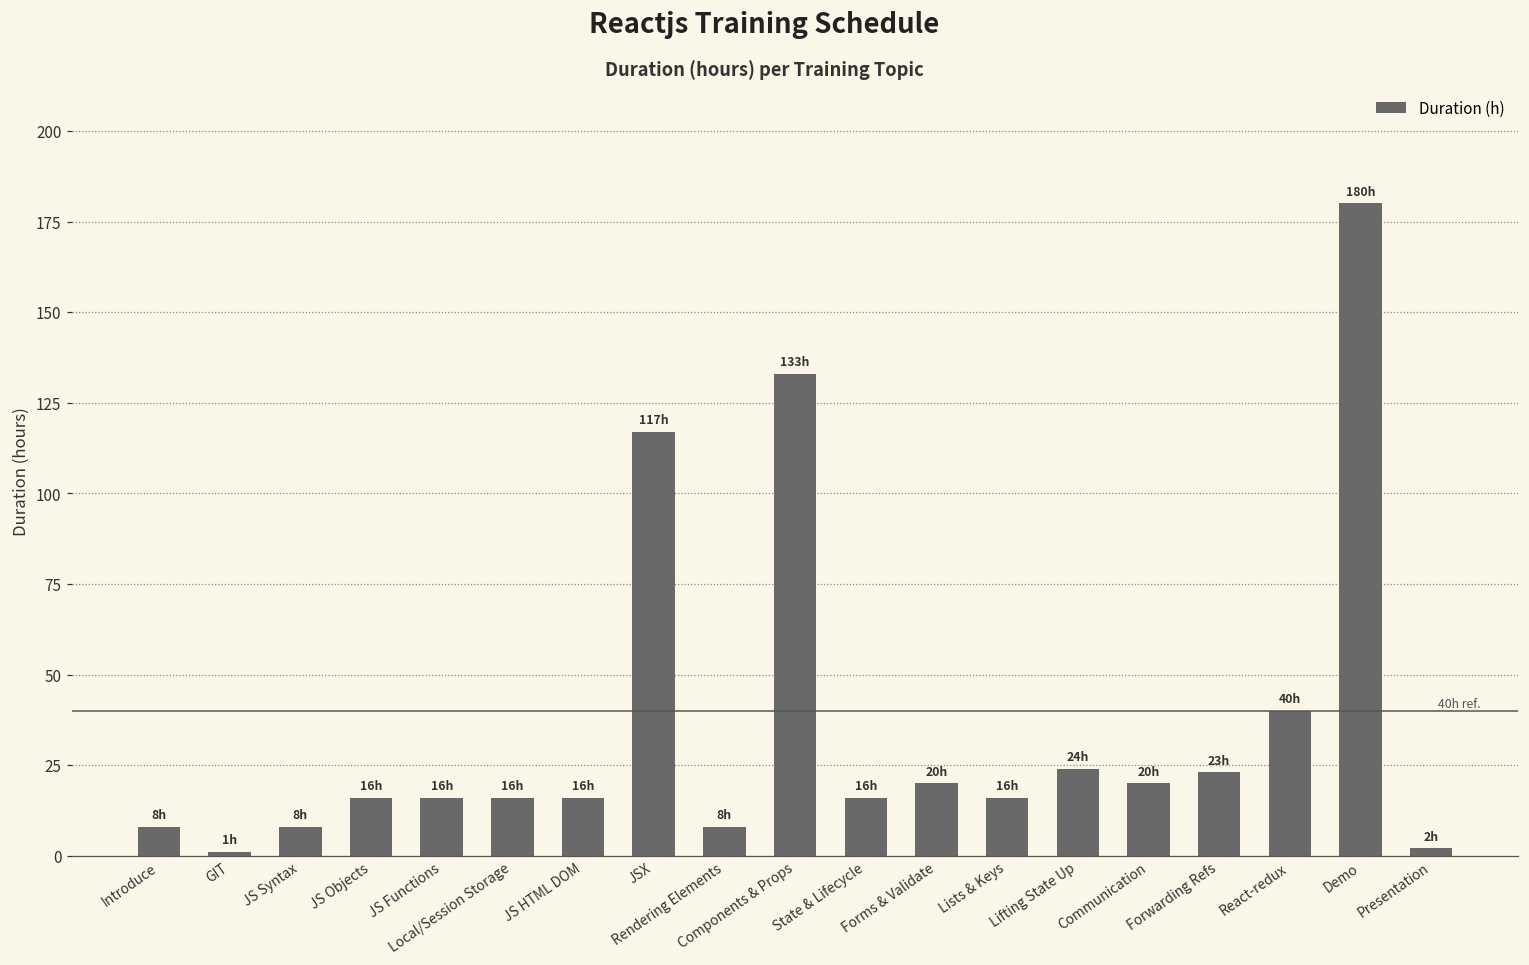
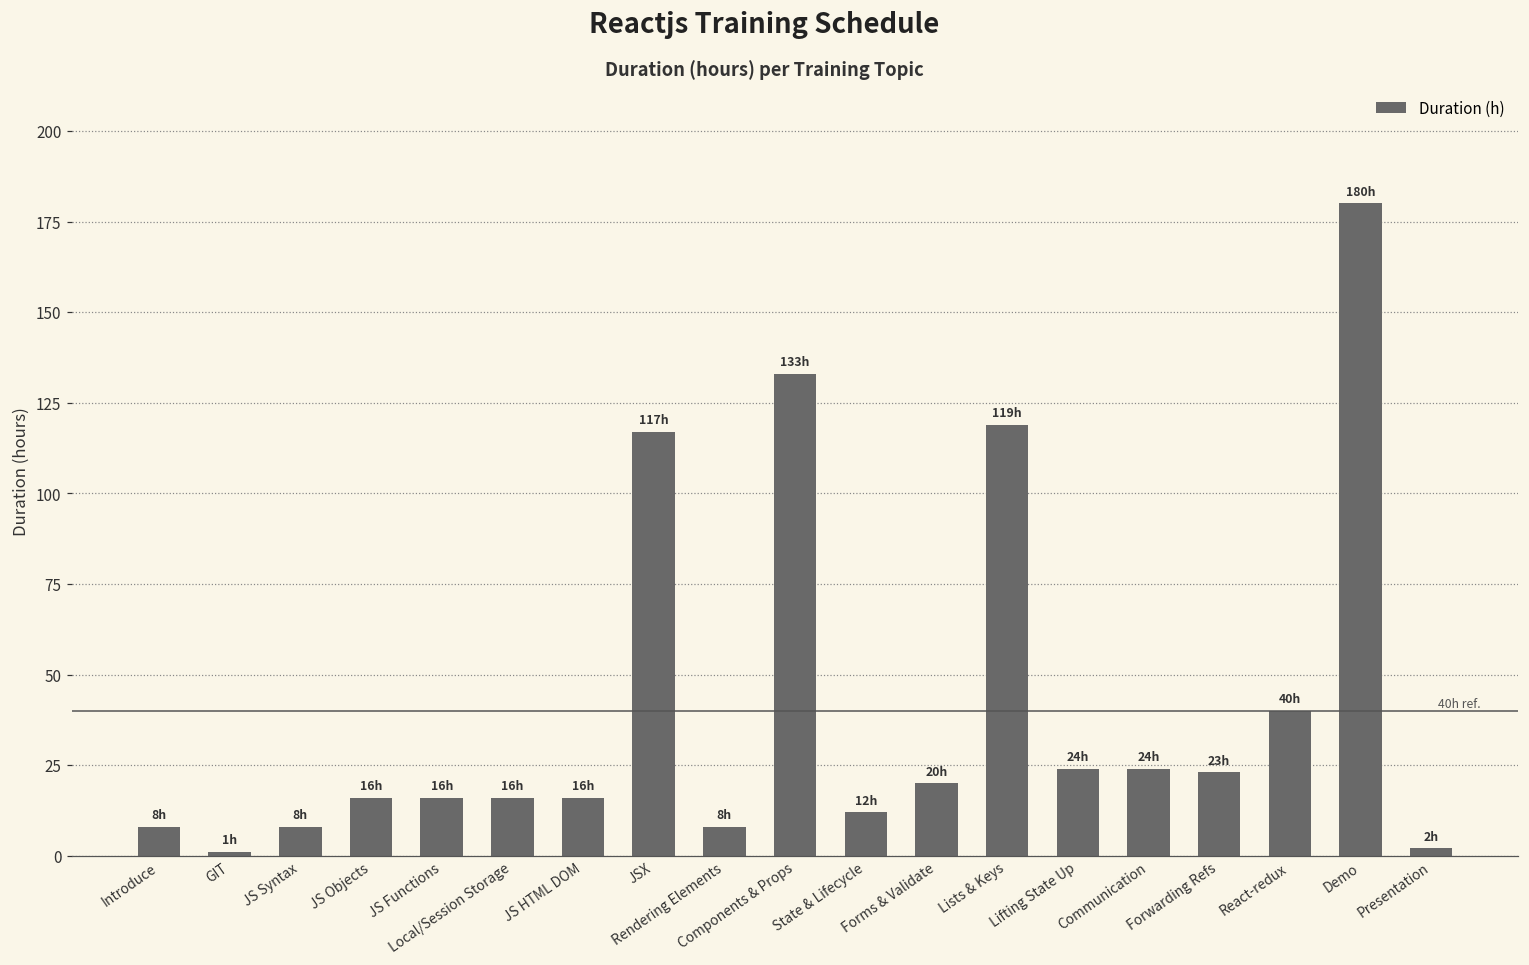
  {
    "Introduce": "8h",
    "GIT": "1h",
    "JS Syntax": "8h",
    "JS Objects": "16h",
    "JS Functions": "16h",
    "Local/Session Storage": "16h",
    "JS HTML DOM": "16h",
    "JSX": "117h",
    "Rendering Elements": "8h",
    "Components & Props": "133h",
-   "State & Lifecycle": "16h",
+   "State & Lifecycle": "12h",
    "Forms & Validate": "20h",
-   "Lists & Keys": "16h",
+   "Lists & Keys": "119h",
    "Lifting State Up": "24h",
-   "Communication": "20h",
+   "Communication": "24h",
    "Forwarding Refs": "23h",
    "React-redux": "40h",
    "Demo": "180h",
    "Presentation": "2h"
  }
